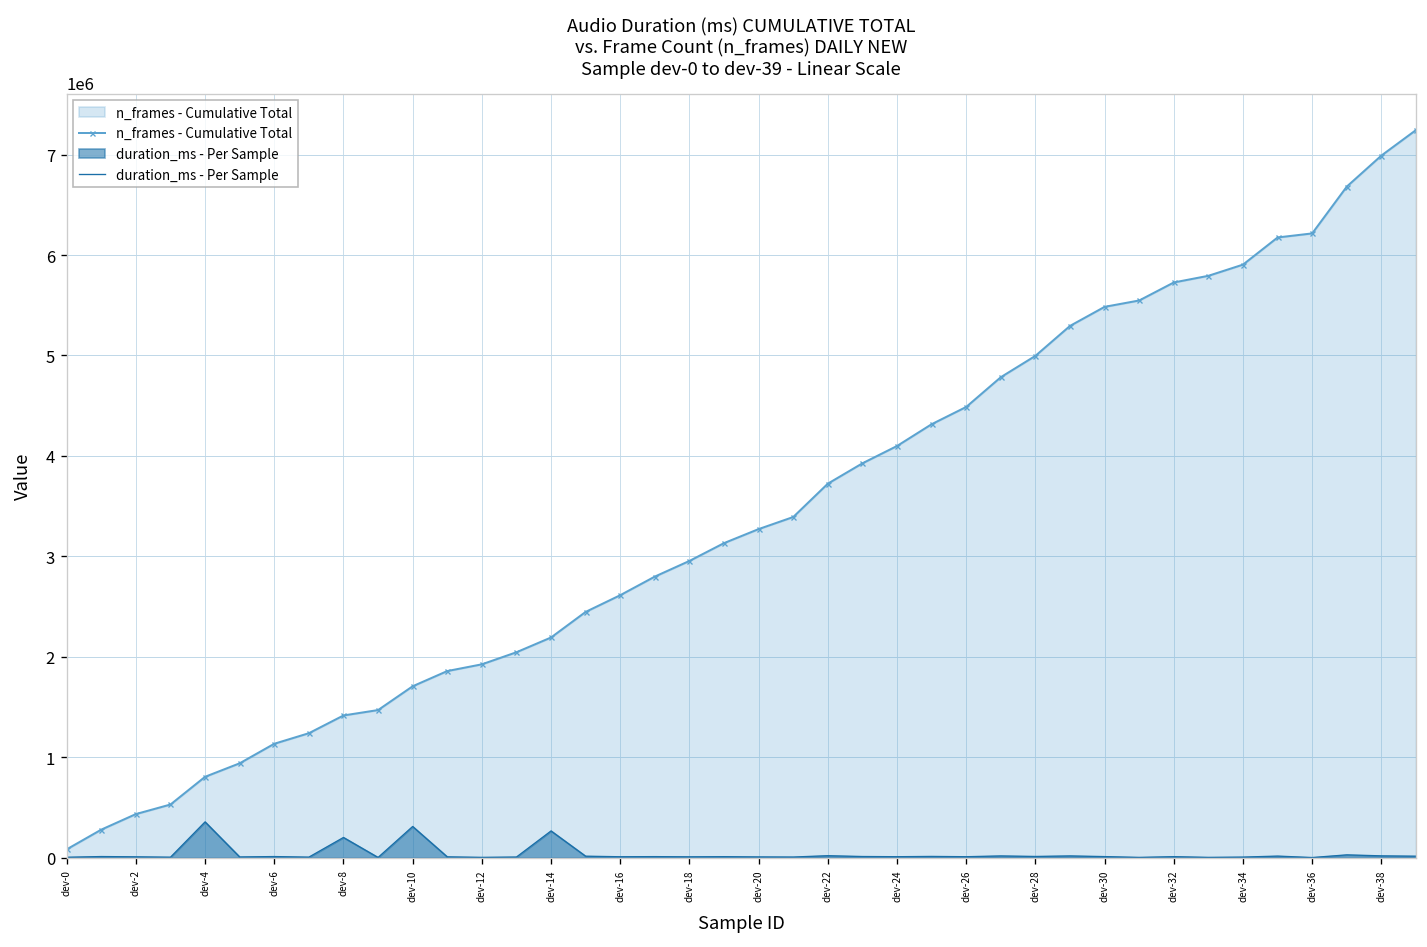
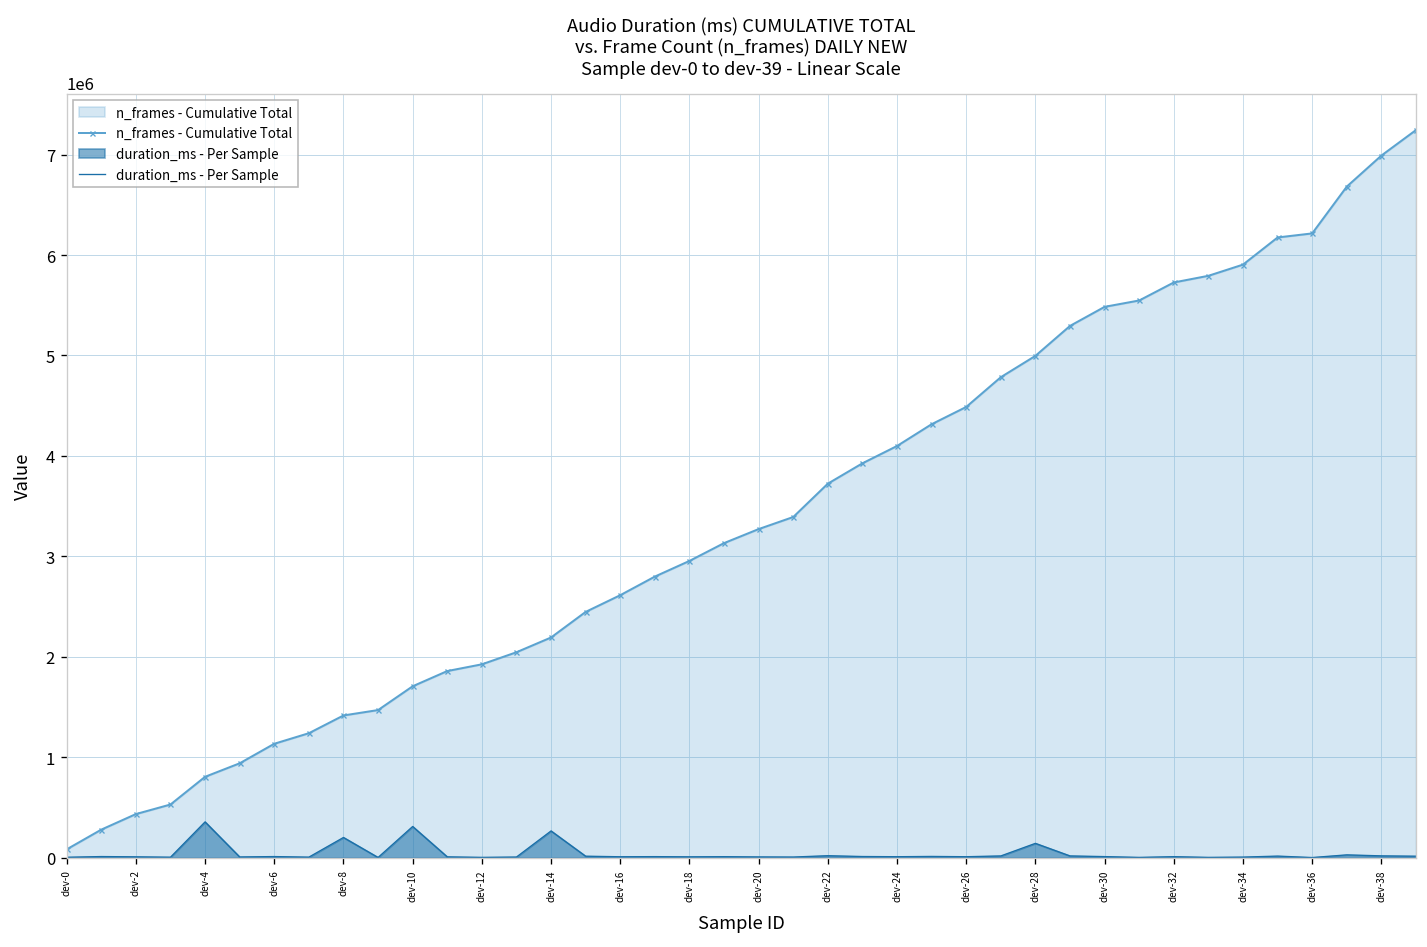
  {
    "n_frames - Cumulative Total": {
      "dev-0": 100000,
      "dev-2": 400000,
      "dev-4": 800000,
      "dev-6": 1100000,
      "dev-8": 1400000,
      "dev-10": 1700000,
      "dev-12": 1900000,
      "dev-14": 2200000,
      "dev-16": 2600000,
      "dev-18": 3000000,
      "dev-20": 3300000,
      "dev-22": 3700000,
      "dev-24": 4100000,
      "dev-26": 4500000,
      "dev-28": 5000000,
      "dev-30": 5500000,
      "dev-32": 5700000,
      "dev-34": 5900000,
      "dev-36": 6200000,
      "dev-38": 7000000
    },
    "duration_ms - Per Sample": {
      "dev-0": 0,
      "dev-2": 0,
      "dev-4": 400000,
      "dev-6": 0,
      "dev-8": 200000,
      "dev-10": 300000,
      "dev-12": 0,
      "dev-14": 300000,
      "dev-16": 0,
      "dev-18": 0,
      "dev-20": 0,
      "dev-22": 0,
      "dev-24": 0,
      "dev-26": 0,
-     "dev-28": 0,
+     "dev-28": 100000,
      "dev-30": 0,
      "dev-32": 0,
      "dev-34": 0,
      "dev-36": 0,
      "dev-38": 0
    }
  }
